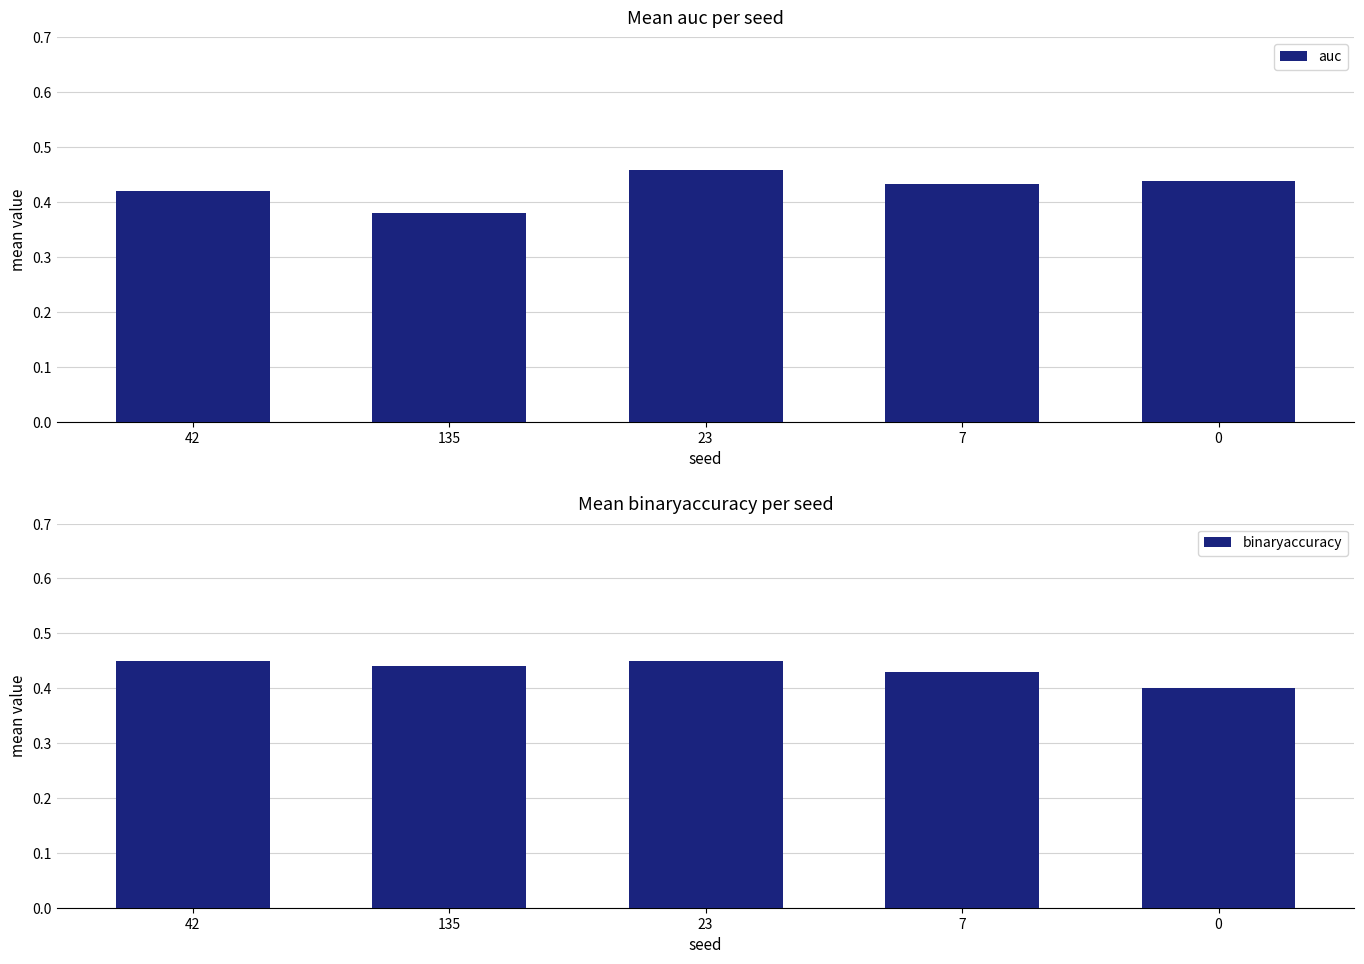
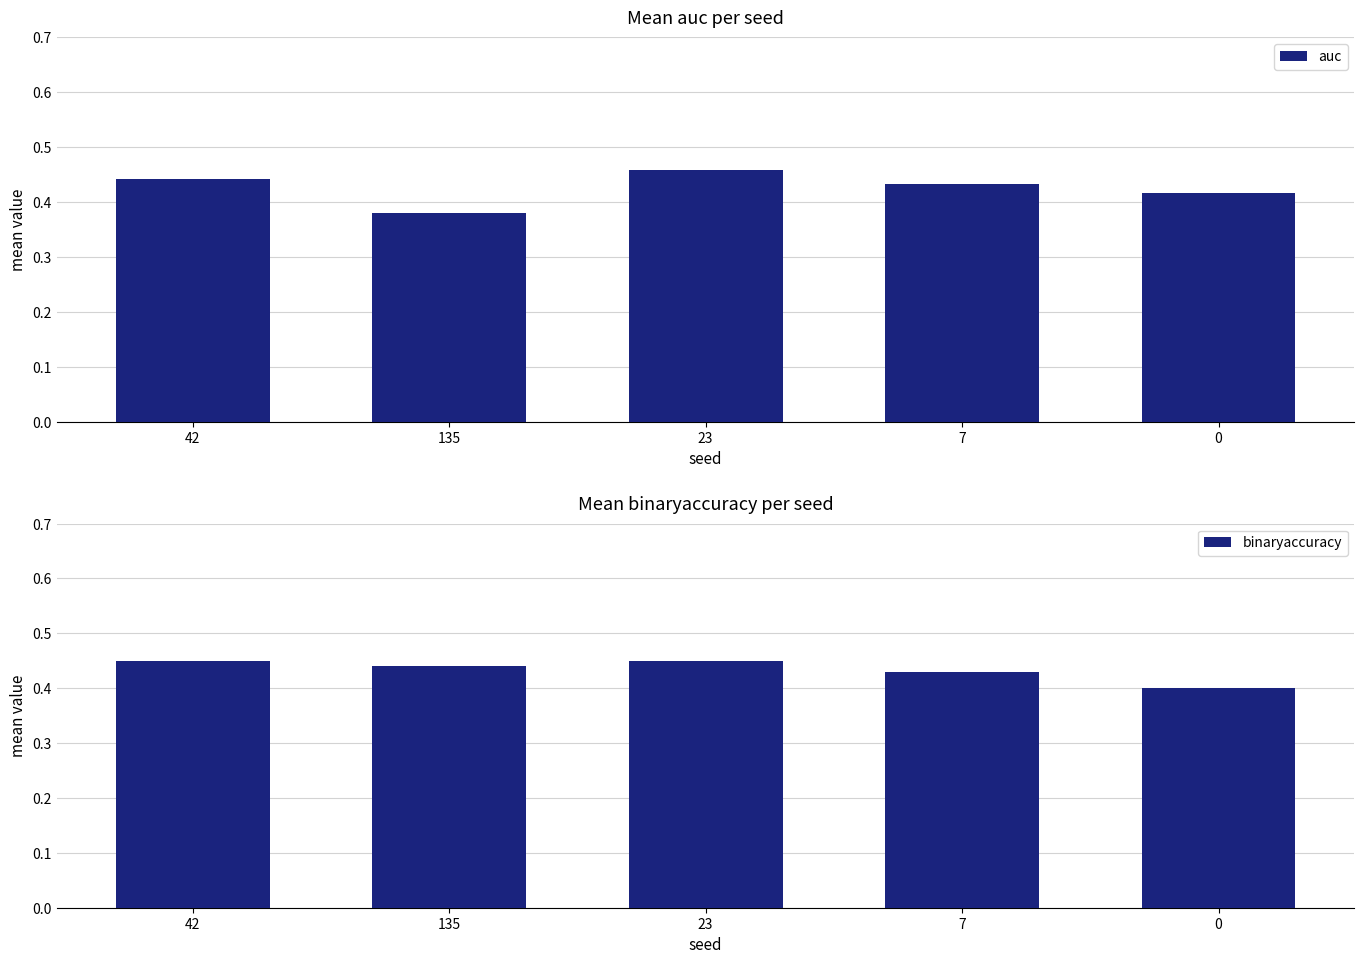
  {
    "Mean auc per seed": {
-     "42": 0.42,
+     "42": 0.44,
      "135": 0.38,
      "23": 0.46,
      "7": 0.43,
-     "0": 0.44
+     "0": 0.42
    },
    "Mean binaryaccuracy per seed": {
      "42": 0.45,
      "135": 0.44,
      "23": 0.45,
      "7": 0.43,
      "0": 0.40
    }
  }
